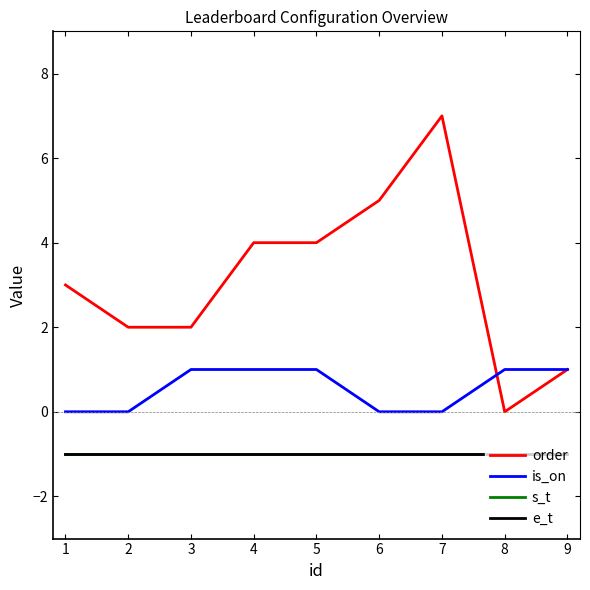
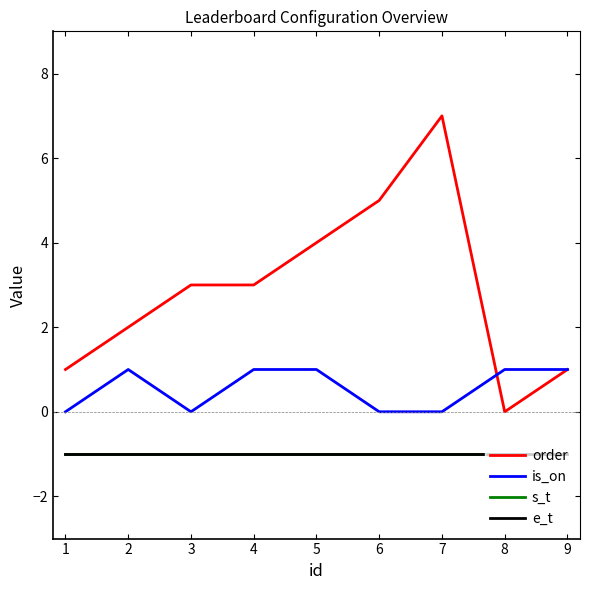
  {
    "order": {
-     "1": 3,
+     "1": 1,
      "2": 2,
-     "3": 2,
-     "4": 4,
+     "3": 3,
+     "4": 3,
      "5": 4,
      "6": 5,
      "7": 7,
      "8": 0
    },
    "is_on": {
      "1": 0,
-     "2": 0,
-     "3": 1,
+     "2": 1,
+     "3": 0,
      "4": 1,
      "5": 1,
      "6": 0,
      "7": 0,
      "8": 1
    },
    "e_t": {
      "1": -1,
      "2": -1,
      "3": -1,
      "4": -1,
      "5": -1,
      "6": -1,
      "7": -1
    }
  }
